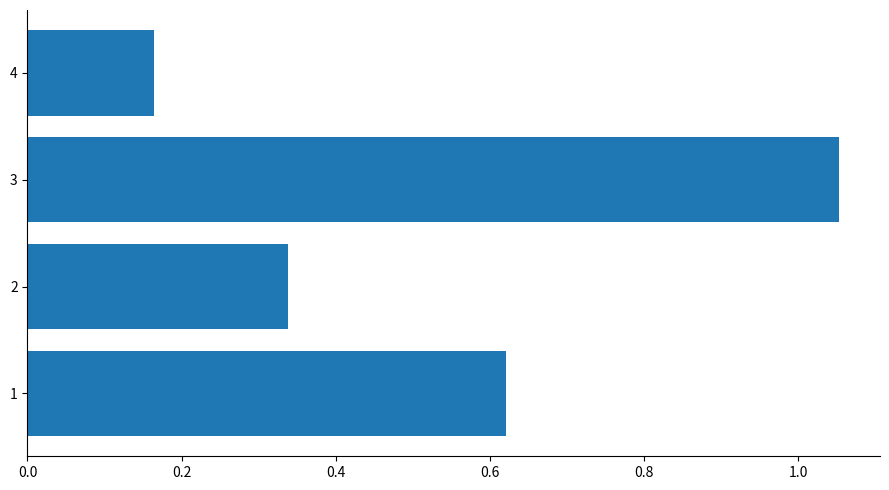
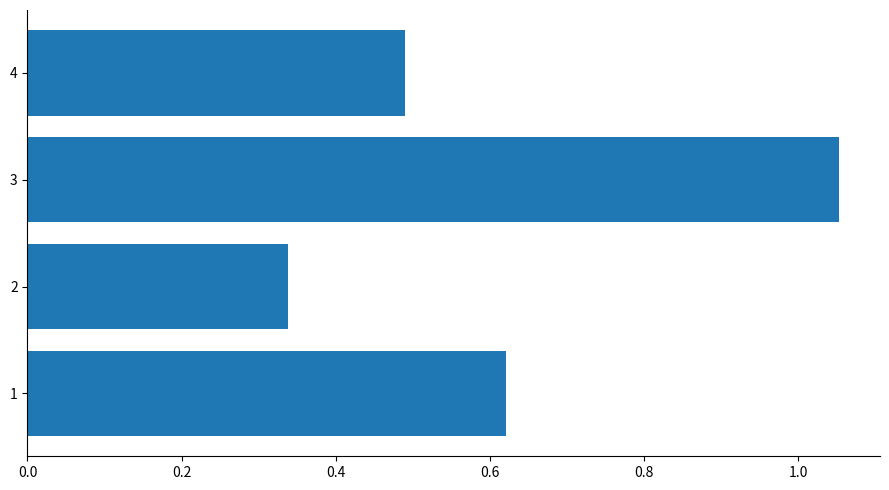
  {
-   "4": 0.16,
+   "4": 0.49,
    "3": 1.05,
    "2": 0.34,
    "1": 0.62
  }
